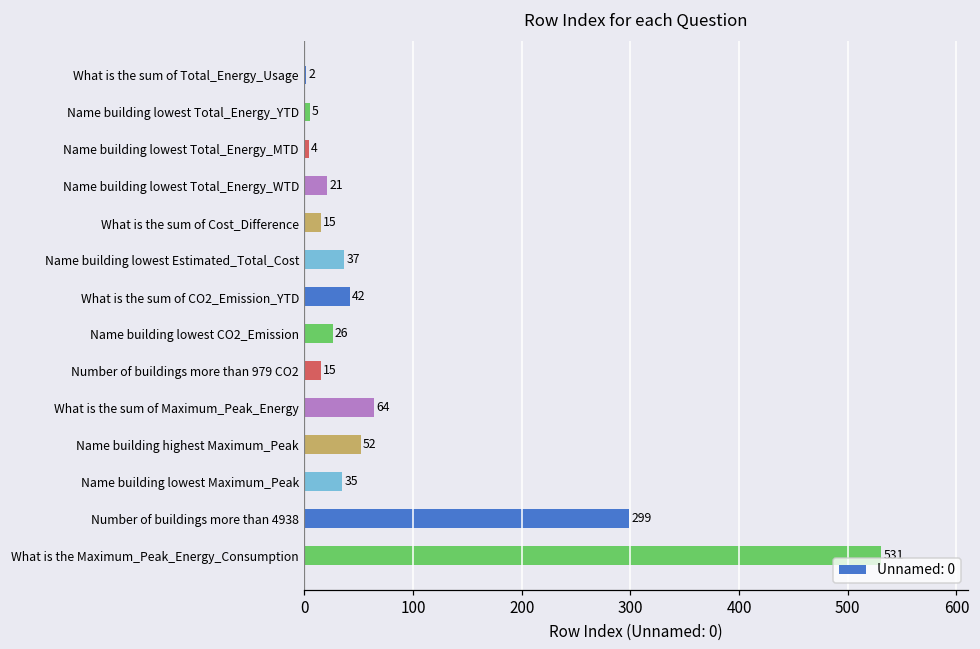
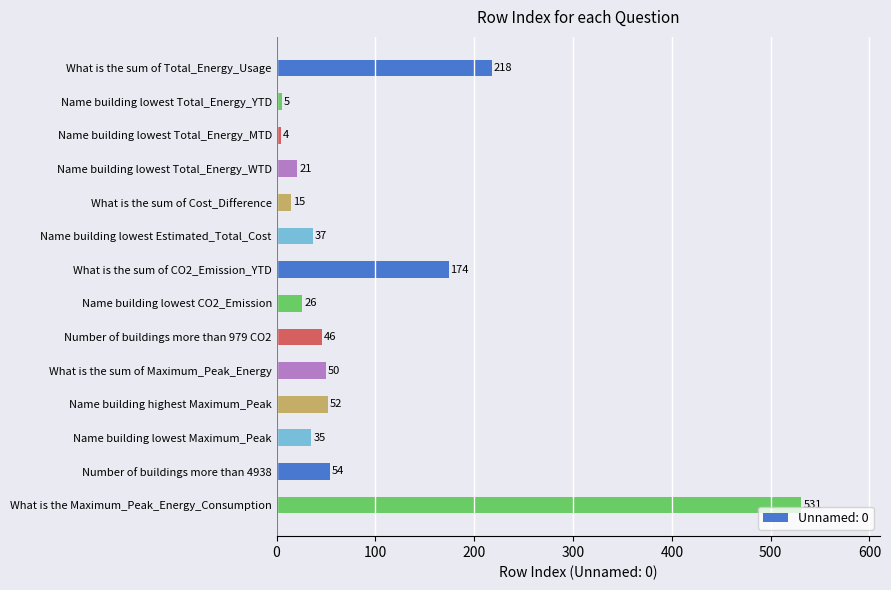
  {
-   "What is the sum of Total_Energy_Usage": 2,
+   "What is the sum of Total_Energy_Usage": 218,
    "Name building lowest Total_Energy_YTD": 5,
    "Name building lowest Total_Energy_MTD": 4,
    "Name building lowest Total_Energy_WTD": 21,
    "What is the sum of Cost_Difference": 15,
    "Name building lowest Estimated_Total_Cost": 37,
-   "What is the sum of CO2_Emission_YTD": 42,
+   "What is the sum of CO2_Emission_YTD": 174,
    "Name building lowest CO2_Emission": 26,
-   "Number of buildings more than 979 CO2": 15,
-   "What is the sum of Maximum_Peak_Energy": 64,
+   "Number of buildings more than 979 CO2": 46,
+   "What is the sum of Maximum_Peak_Energy": 50,
    "Name building highest Maximum_Peak": 52,
    "Name building lowest Maximum_Peak": 35,
-   "Number of buildings more than 4938": 299
+   "Number of buildings more than 4938": 54
  }
